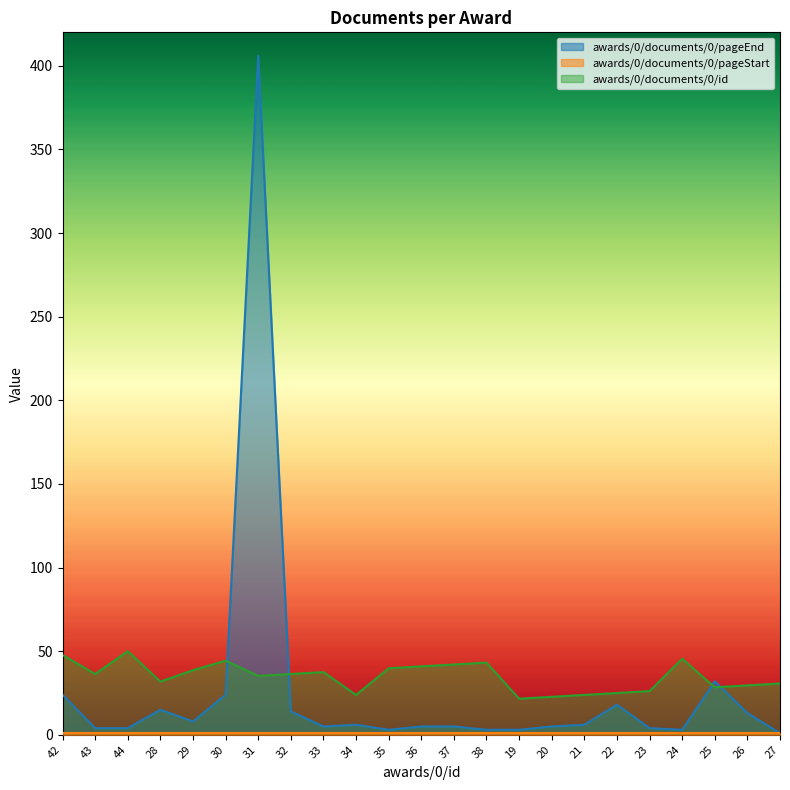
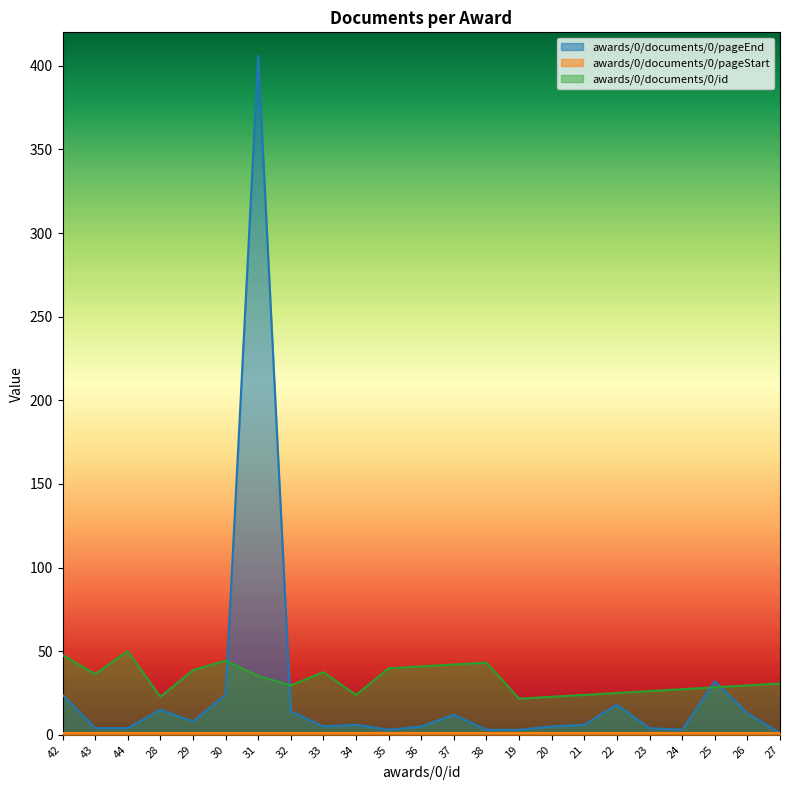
  {
    "awards/0/documents/0/pageEnd": {
      "42": 24,
      "43": 4,
      "44": 4,
      "28": 15,
      "29": 8,
      "30": 24,
      "31": 406,
      "32": 14,
      "33": 5,
      "34": 6,
      "35": 3,
      "36": 5,
-     "37": 5,
+     "37": 12,
      "38": 3,
      "19": 3,
      "20": 5,
      "21": 6,
      "22": 18,
      "23": 4,
      "24": 3,
      "25": 32,
      "26": 13
    },
    "awards/0/documents/0/pageStart": {
      "42": 1,
      "43": 1,
      "44": 1,
      "28": 1,
      "29": 1,
      "30": 1,
      "31": 1,
      "32": 1,
      "33": 1,
      "34": 1,
      "35": 1,
      "36": 1,
      "37": 1,
      "38": 1,
      "19": 1,
      "20": 1,
      "21": 1,
      "22": 1,
      "23": 1,
      "24": 1,
      "25": 1,
      "26": 1
    },
    "awards/0/documents/0/id": {
      "42": 48,
      "43": 36,
      "44": 50,
-     "28": 32,
+     "28": 23,
      "29": 39,
      "30": 44,
      "31": 35,
-     "32": 36,
+     "32": 30,
      "33": 38,
      "34": 24,
      "35": 40,
      "36": 41,
      "37": 42,
      "38": 43,
      "19": 22,
      "20": 23,
      "21": 24,
      "22": 25,
      "23": 26,
-     "24": 45,
+     "24": 27,
      "25": 28,
      "26": 30,
      "27": 31
    }
  }
